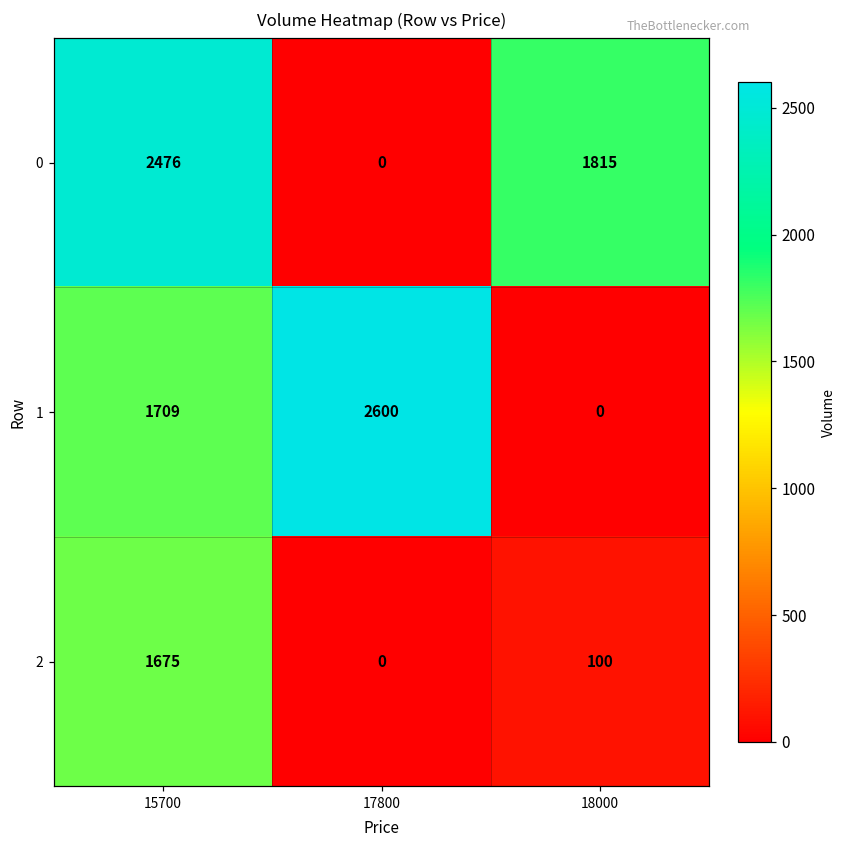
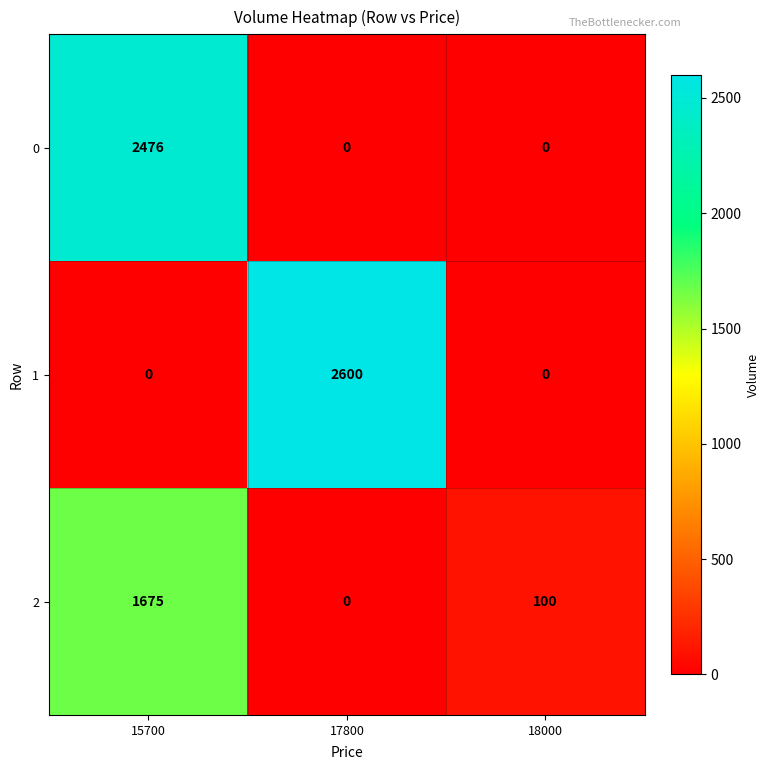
  {
    "0": {
      "15700": 2476,
      "17800": 0,
-     "18000": 1815
+     "18000": 0
    },
    "1": {
-     "15700": 1709,
+     "15700": 0,
      "17800": 2600,
      "18000": 0
    },
    "2": {
      "15700": 1675,
      "17800": 0,
      "18000": 100
    }
  }
